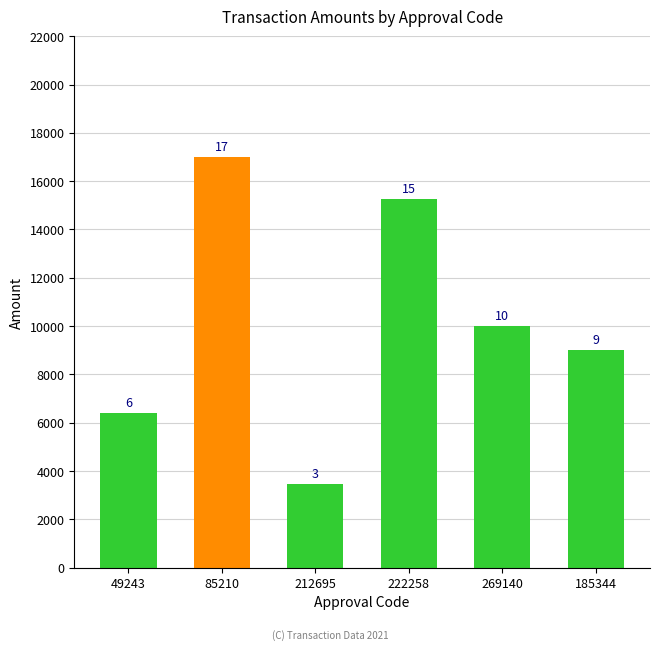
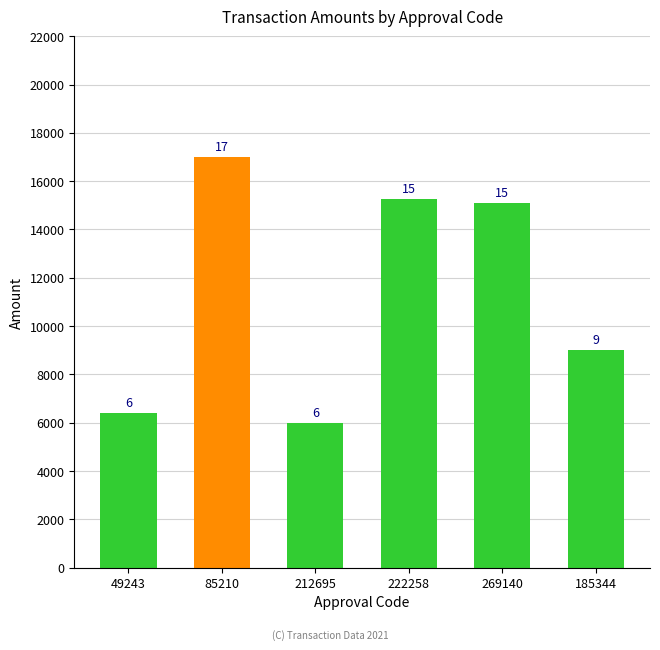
  {
-   "212695": 3,
-   "269140": 10
+   "212695": 6,
+   "269140": 15
  }
